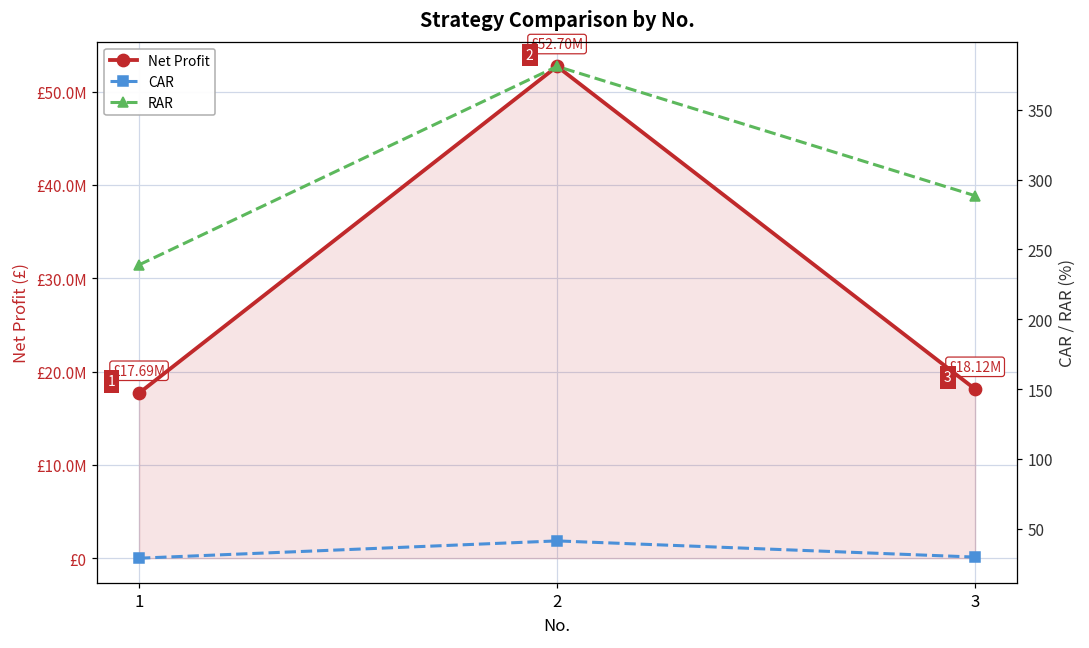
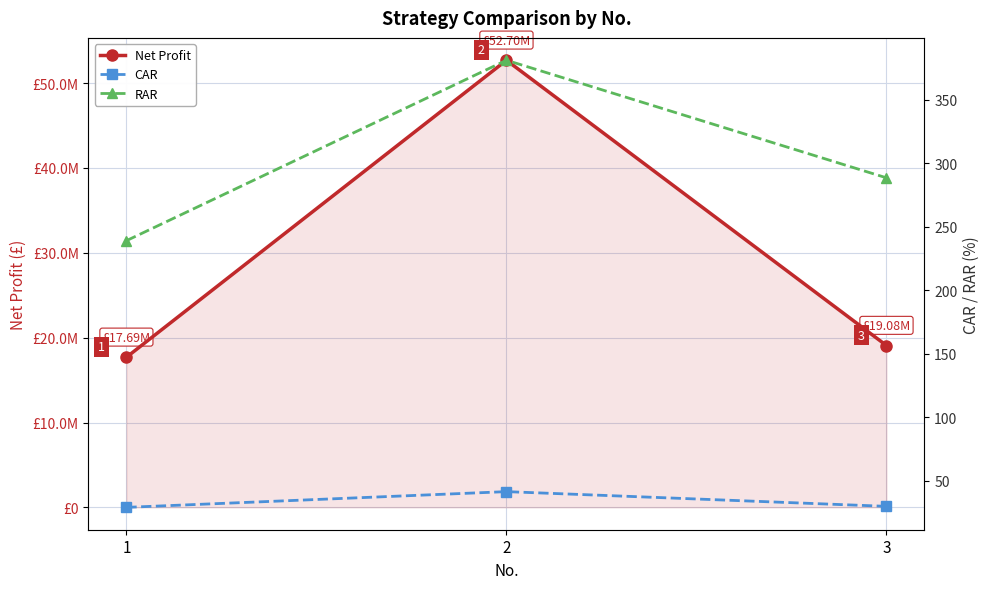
  {
    "Net Profit": {
-     "3": "£18.12M"
+     "3": "£19.08M"
    }
  }
